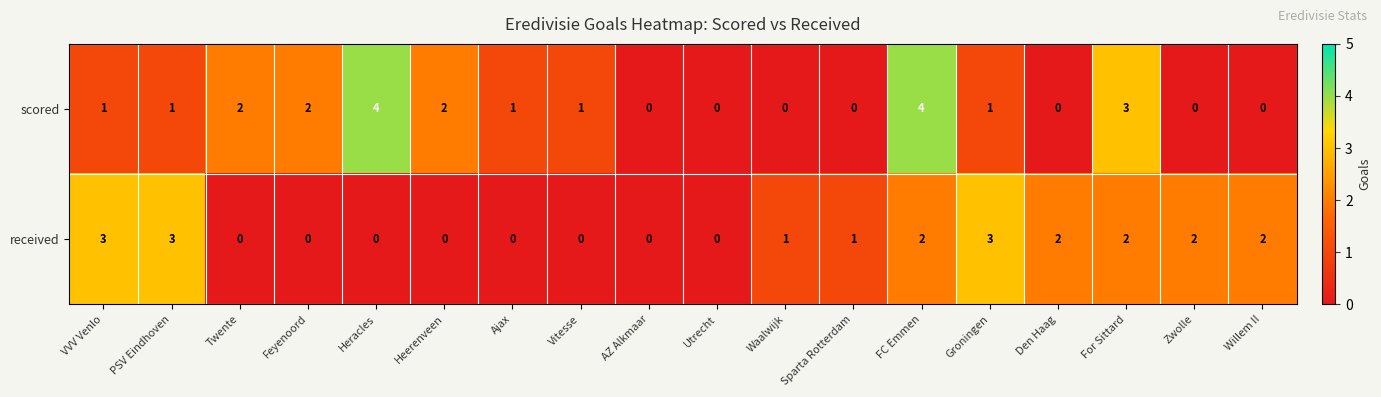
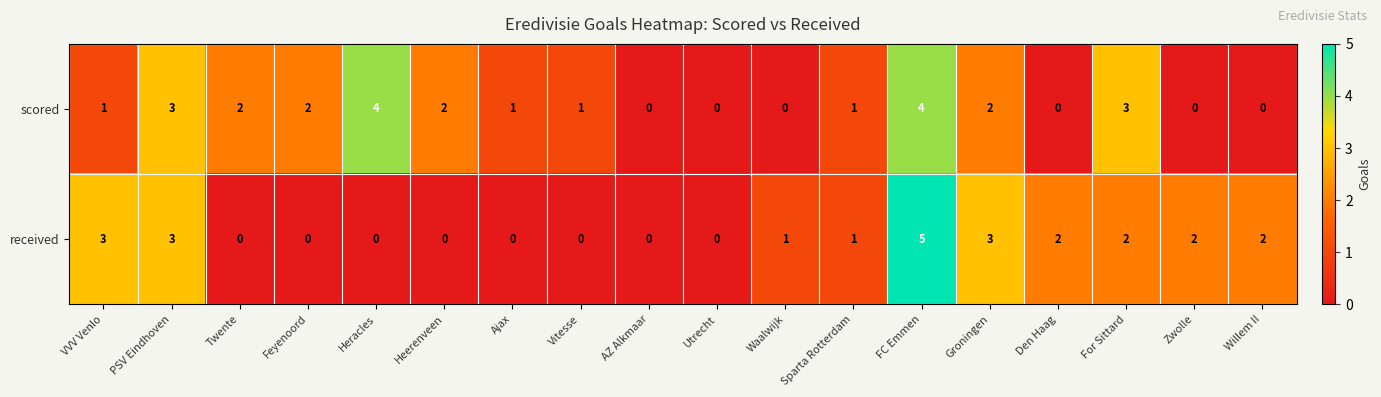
  {
    "scored": {
      "VVV Venlo": 1,
-     "PSV Eindhoven": 1,
+     "PSV Eindhoven": 3,
      "Twente": 2,
      "Feyenoord": 2,
      "Heracles": 4,
      "Heerenveen": 2,
      "Ajax": 1,
      "Vitesse": 1,
      "AZ Alkmaar": 0,
      "Utrecht": 0,
      "Waalwijk": 0,
-     "Sparta Rotterdam": 0,
+     "Sparta Rotterdam": 1,
      "FC Emmen": 4,
-     "Groningen": 1,
+     "Groningen": 2,
      "Den Haag": 0,
      "For Sittard": 3,
      "Zwolle": 0,
      "Willem II": 0
    },
    "received": {
      "VVV Venlo": 3,
      "PSV Eindhoven": 3,
      "Twente": 0,
      "Feyenoord": 0,
      "Heracles": 0,
      "Heerenveen": 0,
      "Ajax": 0,
      "Vitesse": 0,
      "AZ Alkmaar": 0,
      "Utrecht": 0,
      "Waalwijk": 1,
      "Sparta Rotterdam": 1,
-     "FC Emmen": 2,
+     "FC Emmen": 5,
      "Groningen": 3,
      "Den Haag": 2,
      "For Sittard": 2,
      "Zwolle": 2,
      "Willem II": 2
    }
  }
